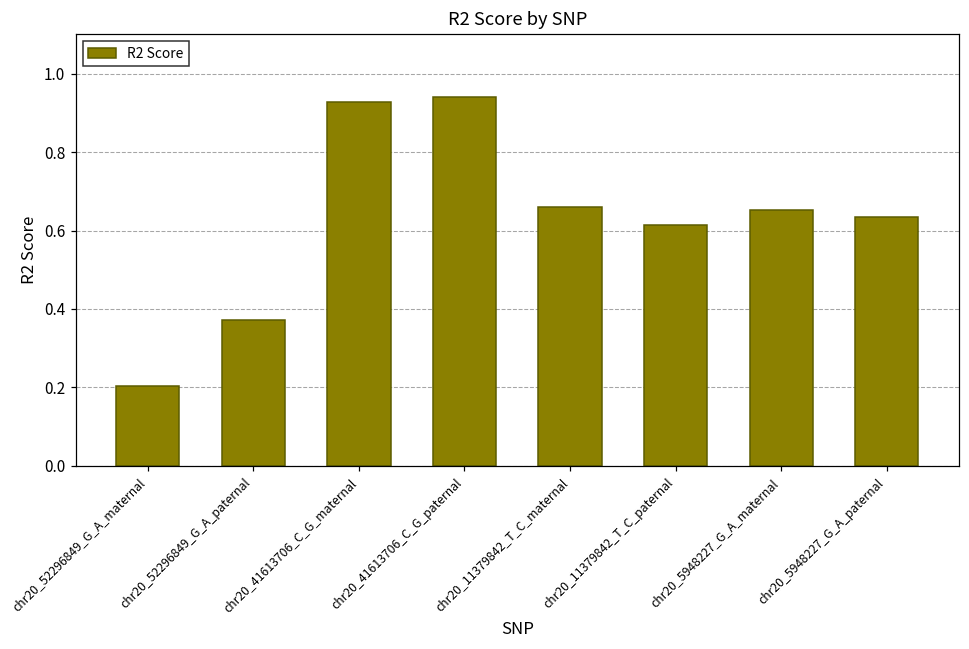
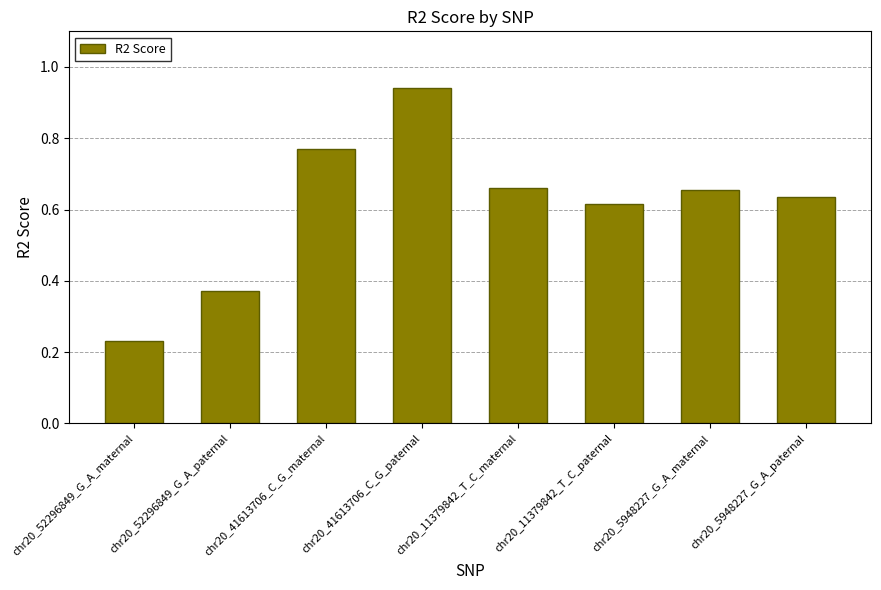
  {
-   "chr20_52296849_G_A_maternal": 0.20,
+   "chr20_52296849_G_A_maternal": 0.23,
    "chr20_52296849_G_A_paternal": 0.37,
-   "chr20_41613706_C_G_maternal": 0.93,
+   "chr20_41613706_C_G_maternal": 0.77,
    "chr20_41613706_C_G_paternal": 0.94,
    "chr20_11379842_T_C_maternal": 0.66,
    "chr20_11379842_T_C_paternal": 0.61,
    "chr20_5948227_G_A_maternal": 0.65,
    "chr20_5948227_G_A_paternal": 0.63
  }
